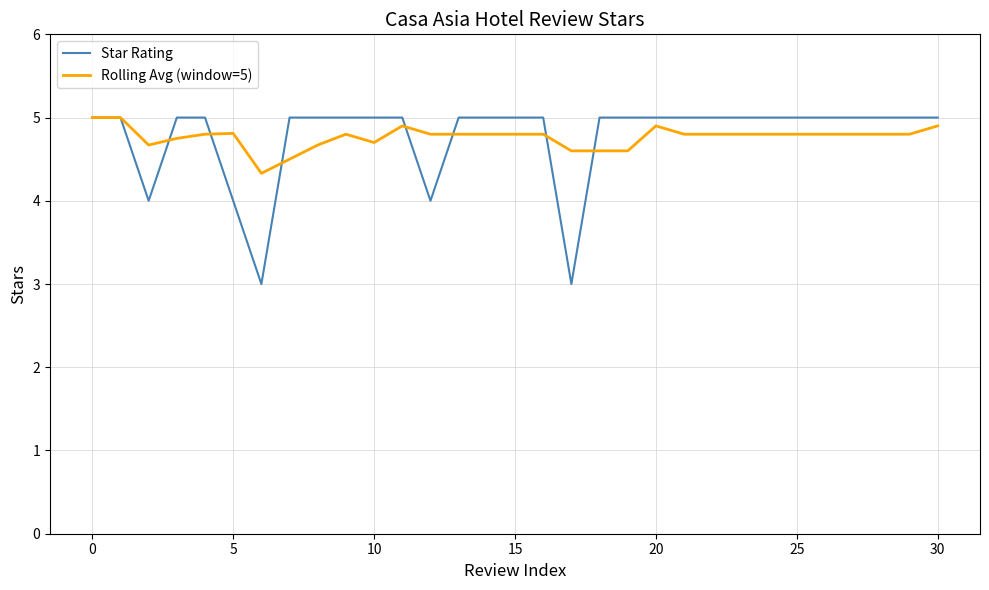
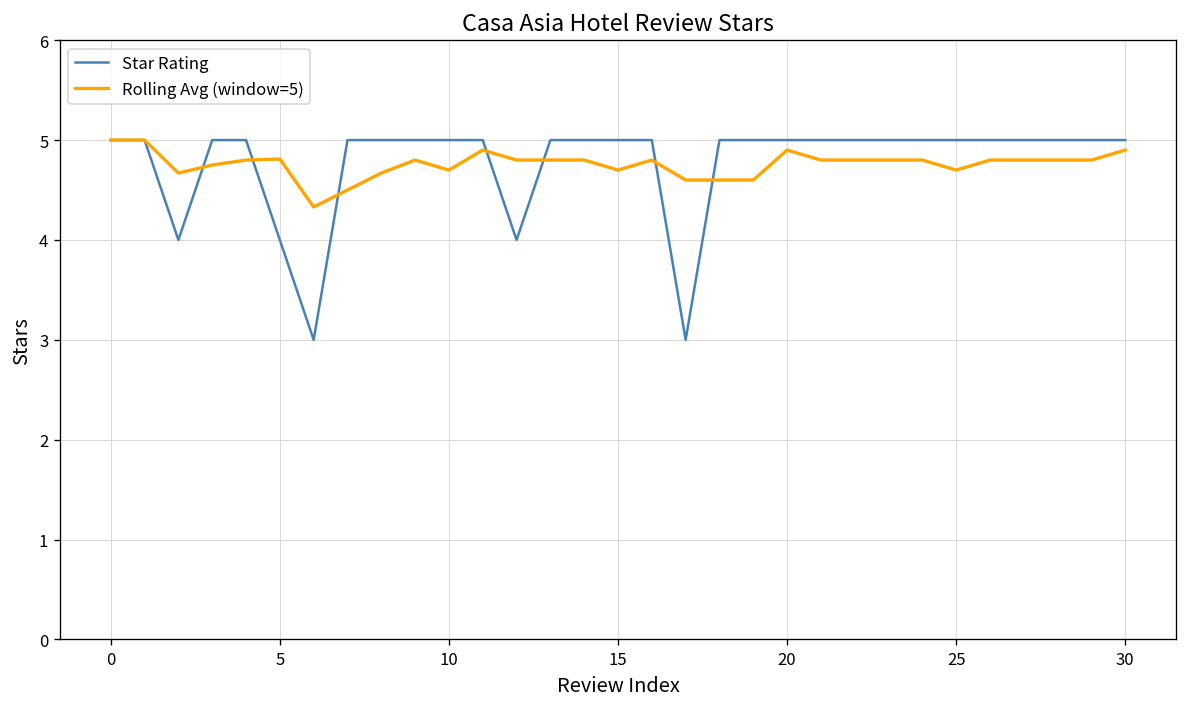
  {
    "Star Rating": {
      "5": 4.0,
      "10": 5.0,
      "15": 5.0,
      "20": 5.0,
      "25": 5.0,
      "30": 5.0
    },
    "Rolling Avg (window=5)": {
      "5": 4.8,
      "10": 4.7,
-     "15": 4.8,
+     "15": 4.7,
      "20": 4.9,
-     "25": 4.8,
+     "25": 4.7,
      "30": 4.9
    }
  }
